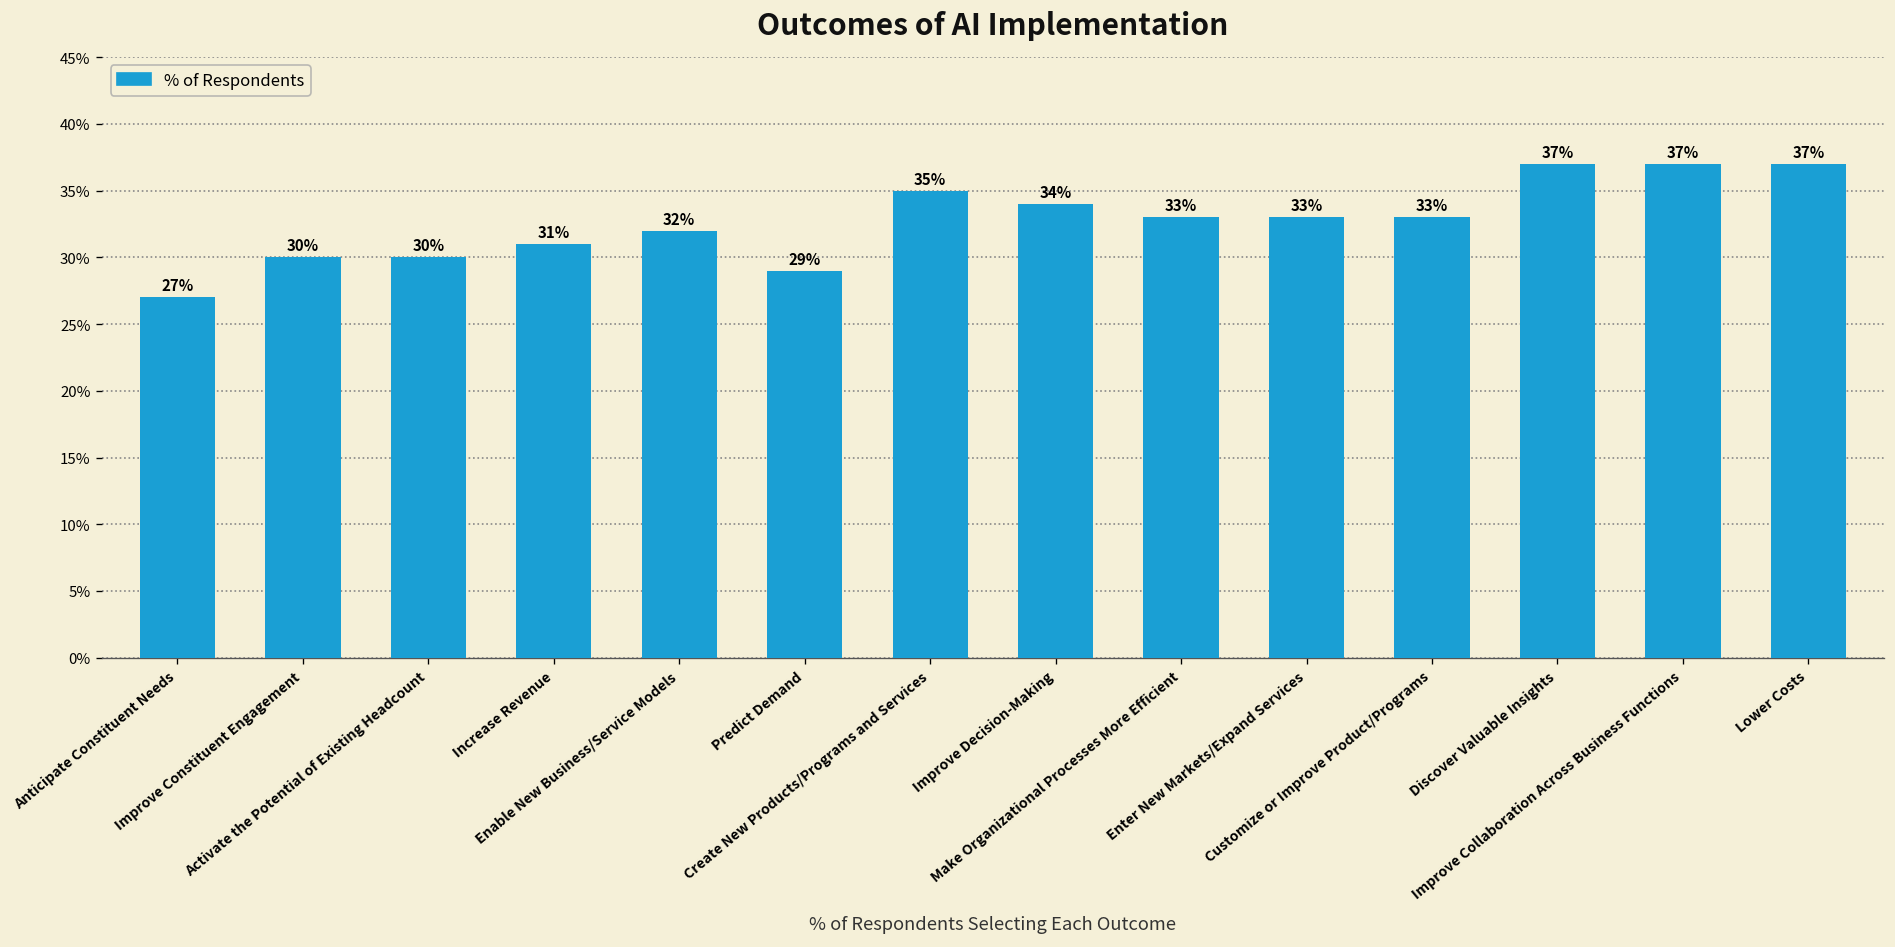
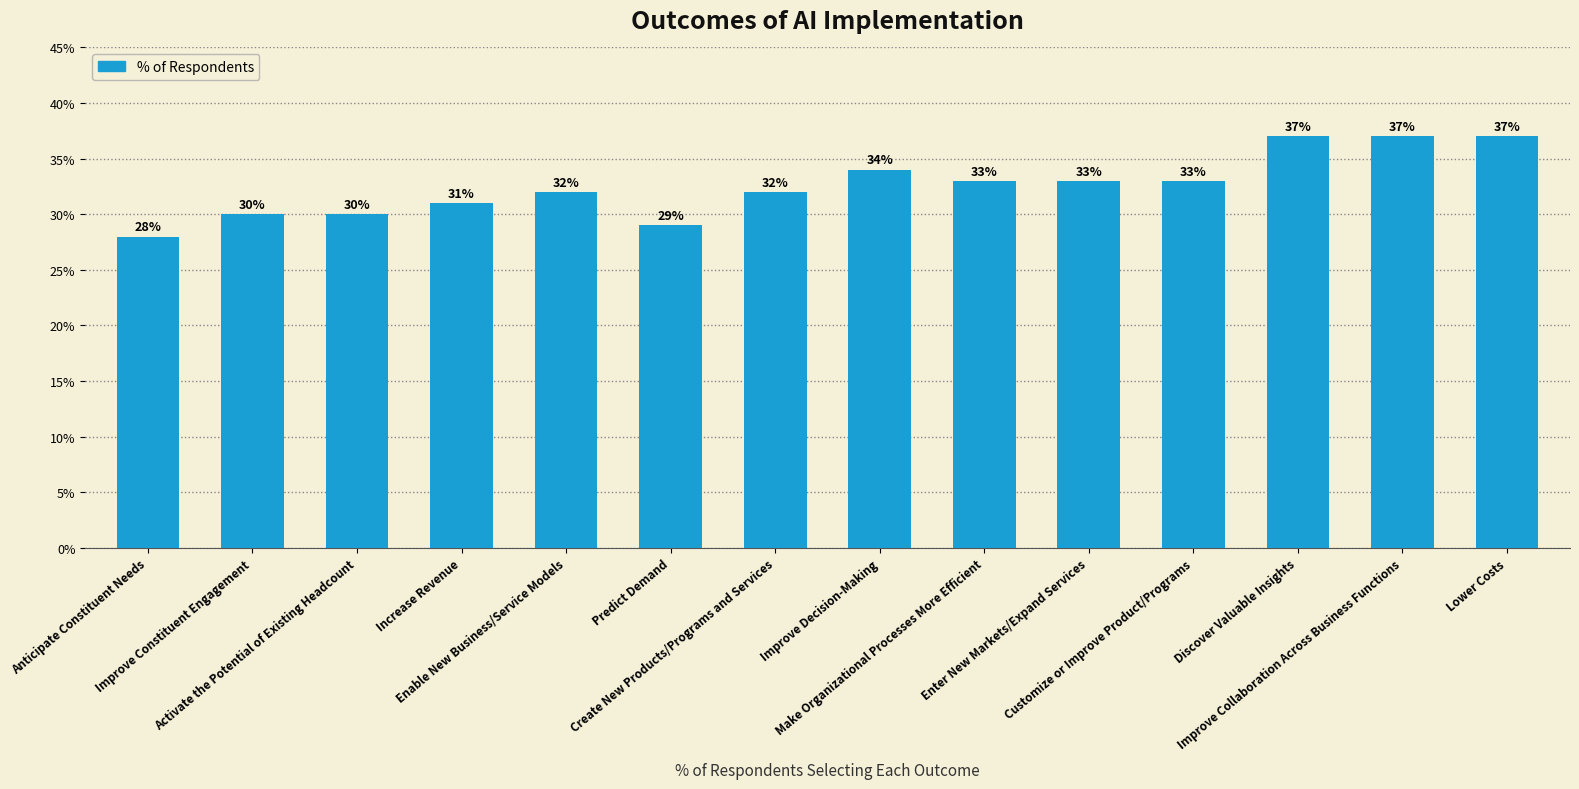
  {
-   "Anticipate Constituent Needs": "27%",
+   "Anticipate Constituent Needs": "28%",
    "Improve Constituent Engagement": "30%",
    "Activate the Potential of Existing Headcount": "30%",
    "Increase Revenue": "31%",
    "Enable New Business/Service Models": "32%",
    "Predict Demand": "29%",
-   "Create New Products/Programs and Services": "35%",
+   "Create New Products/Programs and Services": "32%",
    "Improve Decision-Making": "34%",
    "Make Organizational Processes More Efficient": "33%",
    "Enter New Markets/Expand Services": "33%",
    "Customize or Improve Product/Programs": "33%",
    "Discover Valuable Insights": "37%",
    "Improve Collaboration Across Business Functions": "37%",
    "Lower Costs": "37%"
  }
